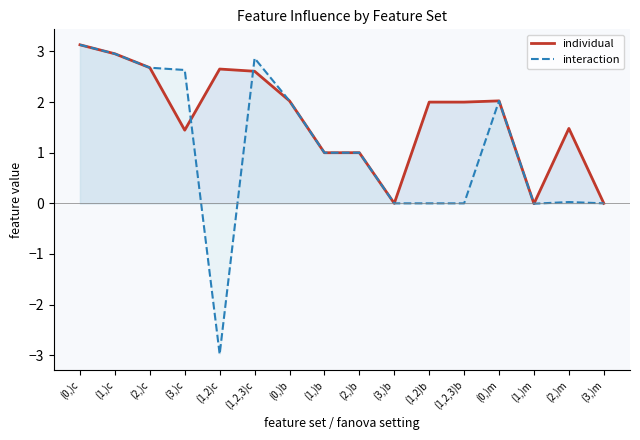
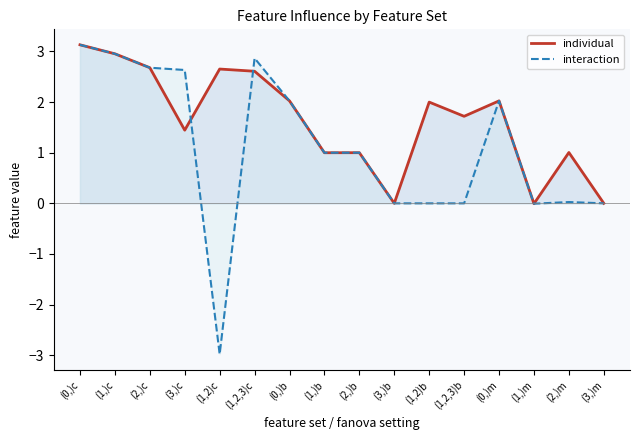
  {
    "individual": {
-     "(1,2,3)b": 2.0,
-     "(2,)m": 1.5
+     "(1,2,3)b": 1.7,
+     "(2,)m": 1.0
    },
    "interaction": {
      "(1,2)c": -3.0
    }
  }
